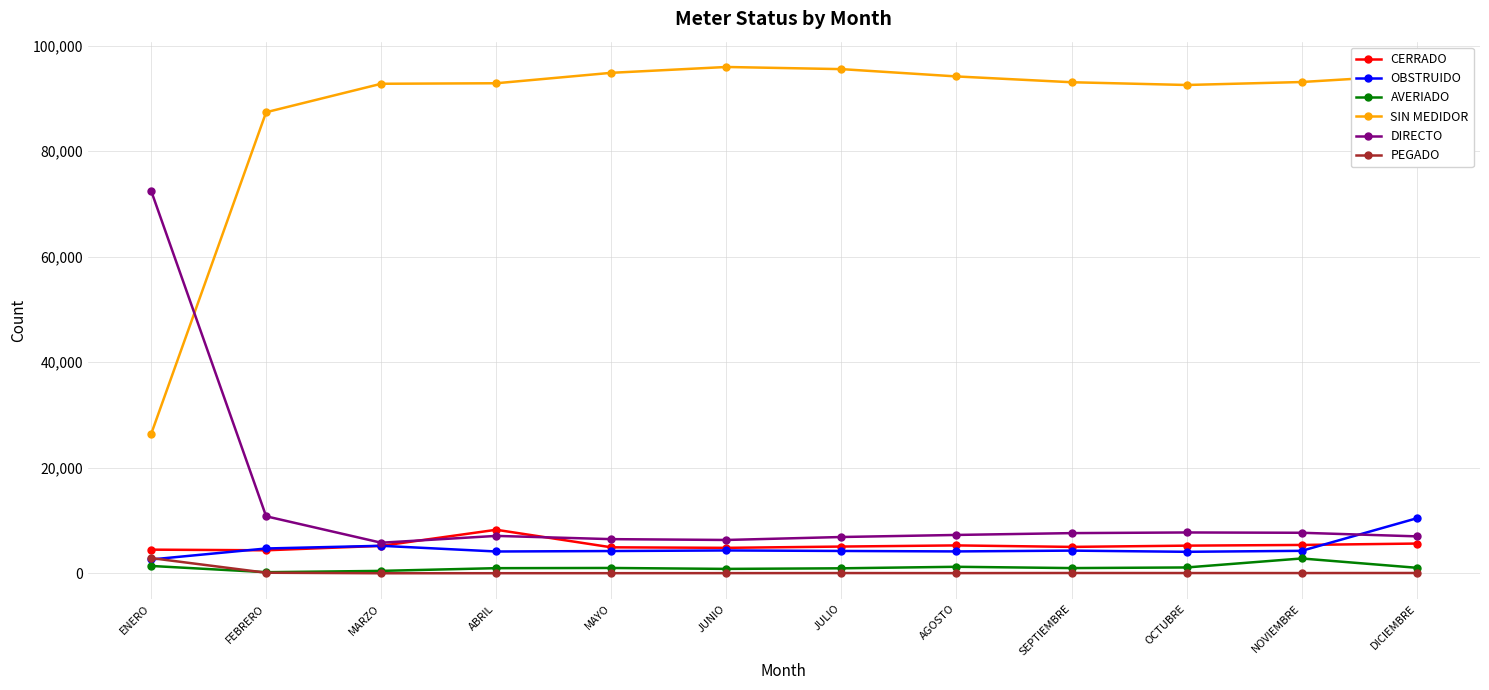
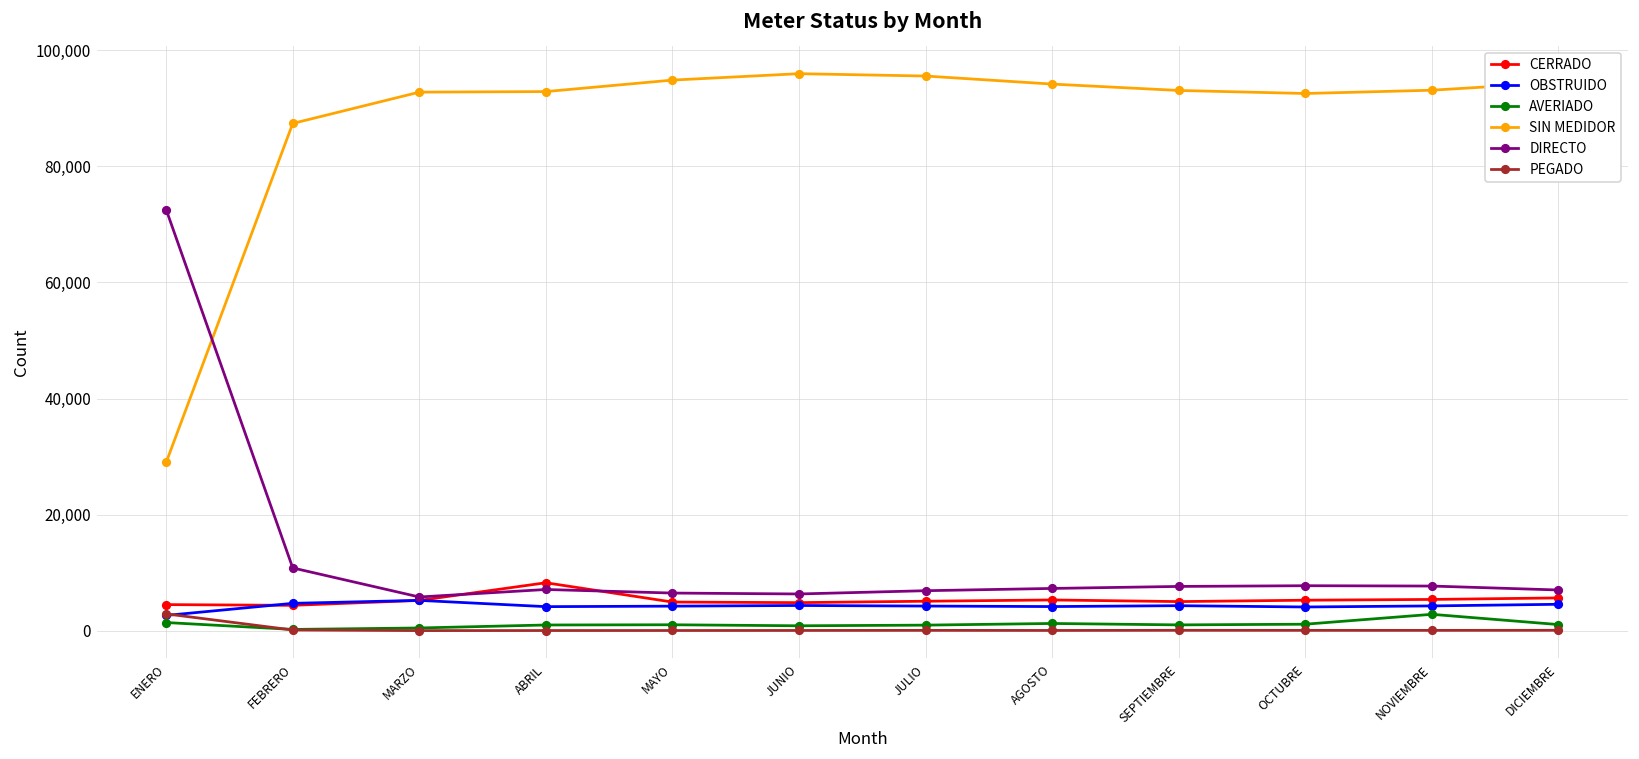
  {
    "CERRADO": {
      "ENERO": "4,000",
      "ABRIL": "8,000",
      "MAYO": "5,000",
      "JUNIO": "5,000",
      "JULIO": "5,000",
      "AGOSTO": "5,000",
      "SEPTIEMBRE": "5,000",
      "OCTUBRE": "5,000",
      "NOVIEMBRE": "5,000",
      "DICIEMBRE": "6,000"
    },
    "OBSTRUIDO": {
      "ABRIL": "4,000",
      "MAYO": "4,000",
      "JUNIO": "4,000",
      "JULIO": "4,000",
      "AGOSTO": "4,000",
      "SEPTIEMBRE": "4,000",
      "OCTUBRE": "4,000",
      "NOVIEMBRE": "4,000",
-     "DICIEMBRE": "10,000"
+     "DICIEMBRE": "5,000"
    },
    "AVERIADO": {
      "ENERO": "1,000",
      "ABRIL": "1,000",
      "MAYO": "1,000",
      "JUNIO": "1,000",
      "JULIO": "1,000",
      "AGOSTO": "1,000",
      "SEPTIEMBRE": "1,000",
      "OCTUBRE": "1,000",
      "NOVIEMBRE": "3,000",
      "DICIEMBRE": "1,000"
    },
    "SIN MEDIDOR": {
-     "ENERO": "26,000",
+     "ENERO": "29,000",
      "FEBRERO": "87,000",
      "MARZO": "93,000",
      "ABRIL": "93,000",
      "MAYO": "95,000",
      "JUNIO": "96,000",
      "JULIO": "96,000",
      "AGOSTO": "94,000",
      "SEPTIEMBRE": "93,000",
      "OCTUBRE": "93,000",
      "NOVIEMBRE": "93,000"
    },
    "DIRECTO": {
      "ENERO": "73,000",
      "FEBRERO": "11,000",
      "MARZO": "6,000",
      "ABRIL": "7,000",
      "MAYO": "6,000",
      "JUNIO": "6,000",
      "JULIO": "7,000",
      "AGOSTO": "7,000",
      "SEPTIEMBRE": "8,000",
      "OCTUBRE": "8,000",
      "NOVIEMBRE": "8,000",
      "DICIEMBRE": "7,000"
    },
    "PEGADO": {
      "ABRIL": "0",
      "MAYO": "0",
      "JUNIO": "0",
      "JULIO": "0",
      "AGOSTO": "0",
      "SEPTIEMBRE": "0",
      "OCTUBRE": "0",
      "NOVIEMBRE": "0",
      "DICIEMBRE": "0"
    }
  }
